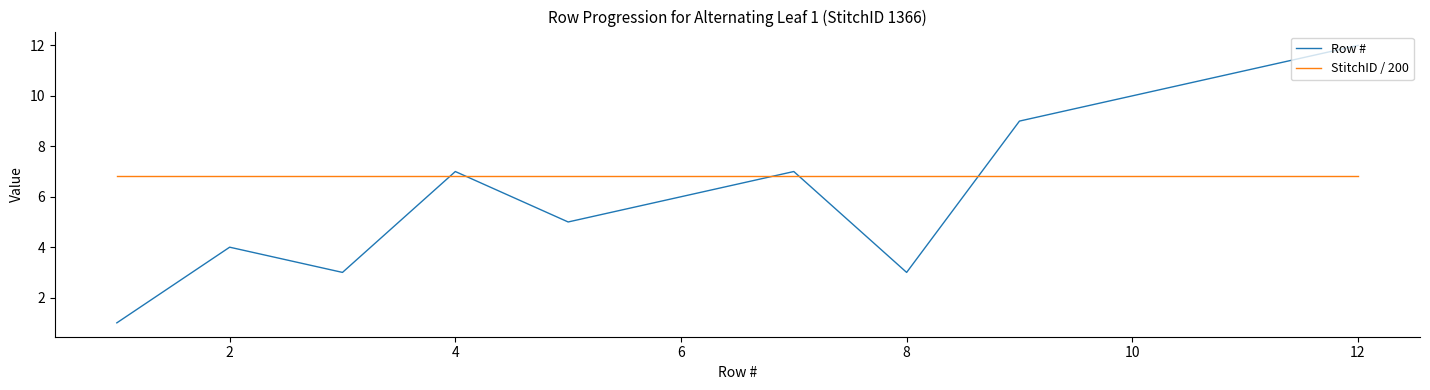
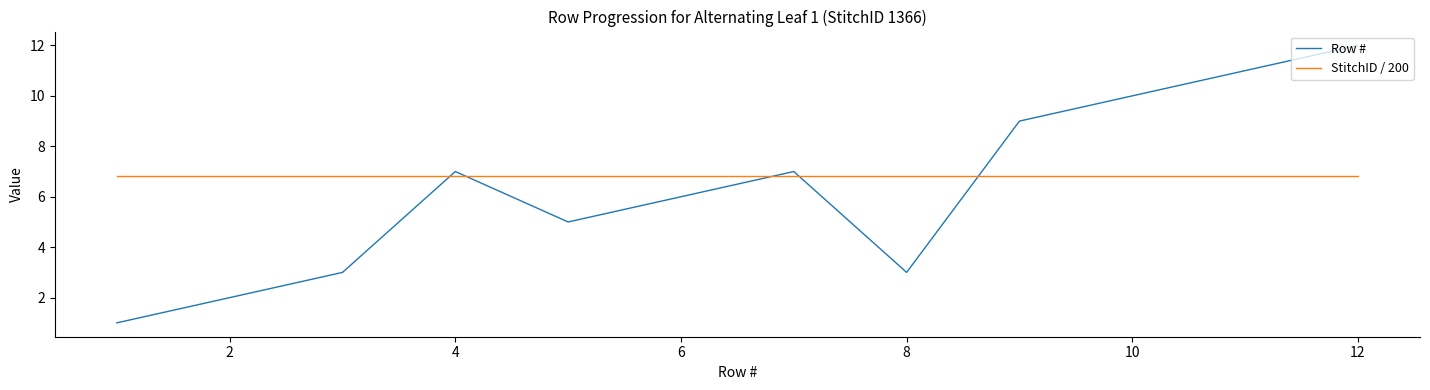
  {
    "Row #": {
-     "2": 4,
+     "2": 2,
      "4": 7,
      "6": 6,
      "8": 3,
      "10": 10
    },
    "StitchID / 200": {
      "2": 6.8,
      "4": 6.8,
      "6": 6.8,
      "8": 6.8,
      "10": 6.8,
      "12": 6.8
    }
  }
